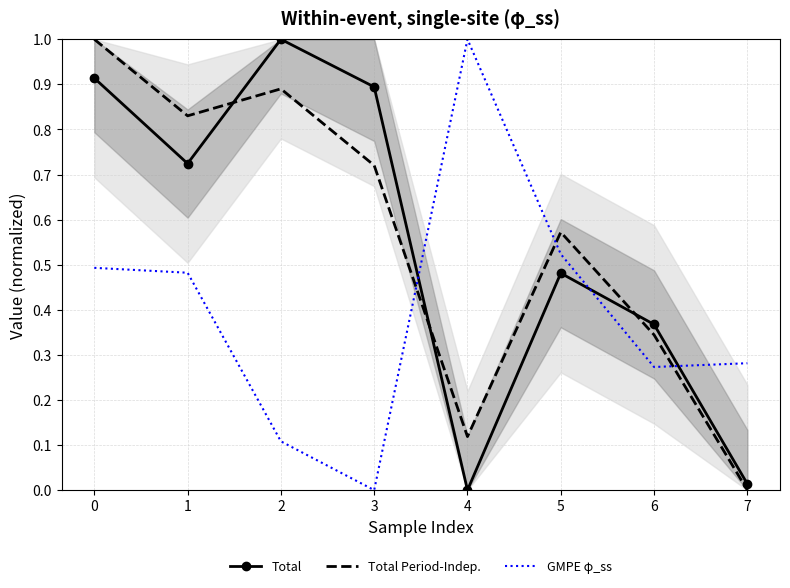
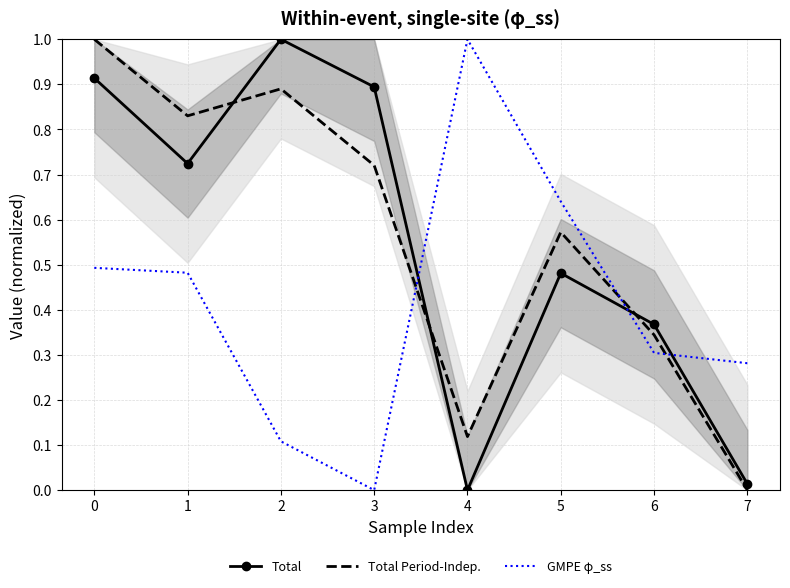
  {
    "GMPE φ_ss": {
      "0": 0.49,
      "1": 0.48,
      "2": 0.11,
      "3": 0.00,
      "4": 1.00,
-     "5": 0.52,
-     "6": 0.27,
+     "5": 0.64,
+     "6": 0.30,
      "7": 0.28
    }
  }
